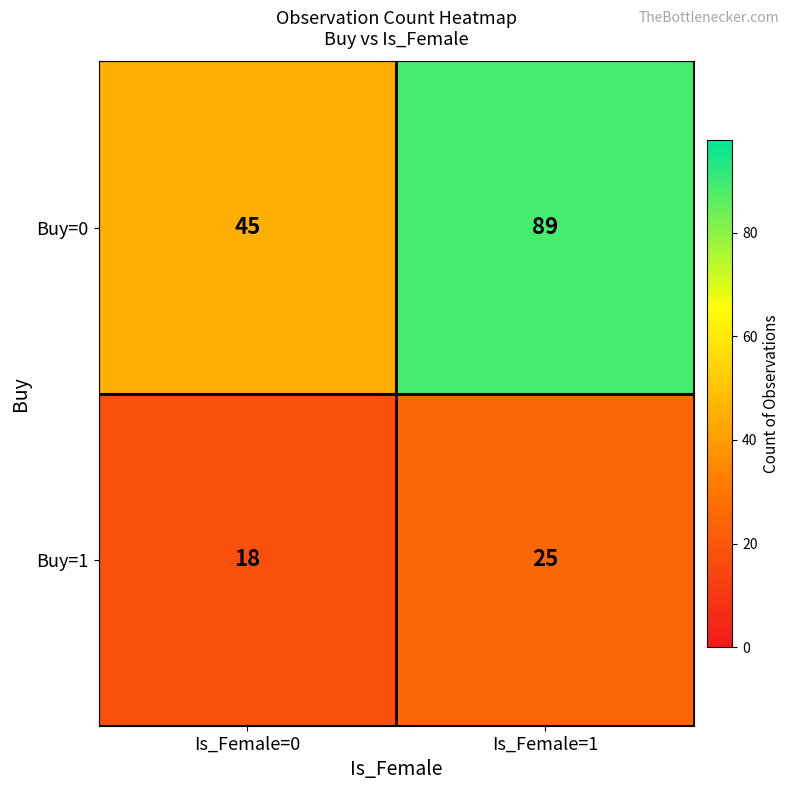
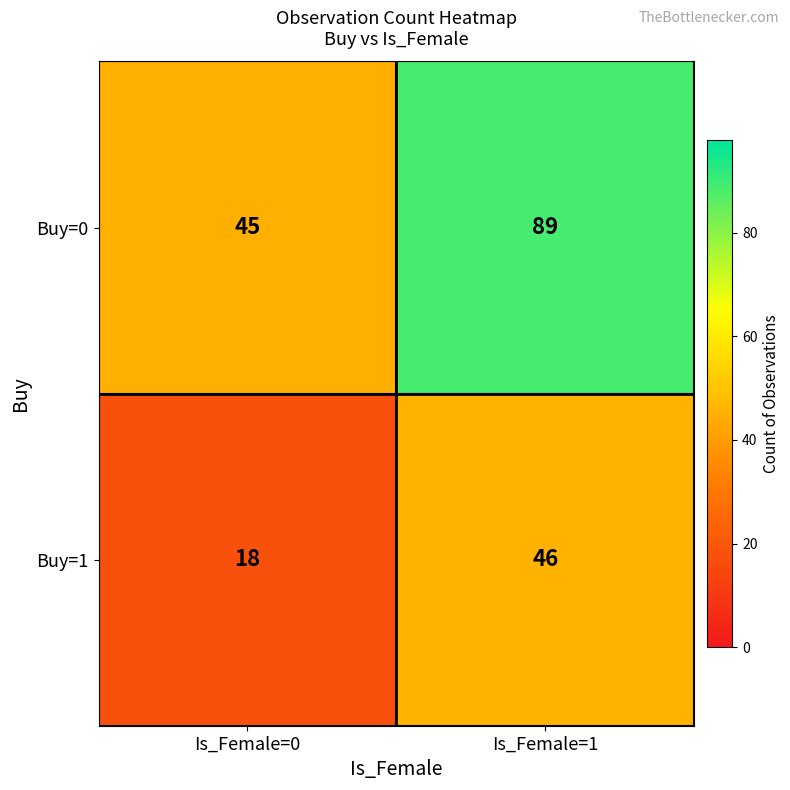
  {
    "Buy=0": {
      "Is_Female=0": 45,
      "Is_Female=1": 89
    },
    "Buy=1": {
      "Is_Female=0": 18,
-     "Is_Female=1": 25
+     "Is_Female=1": 46
    }
  }
